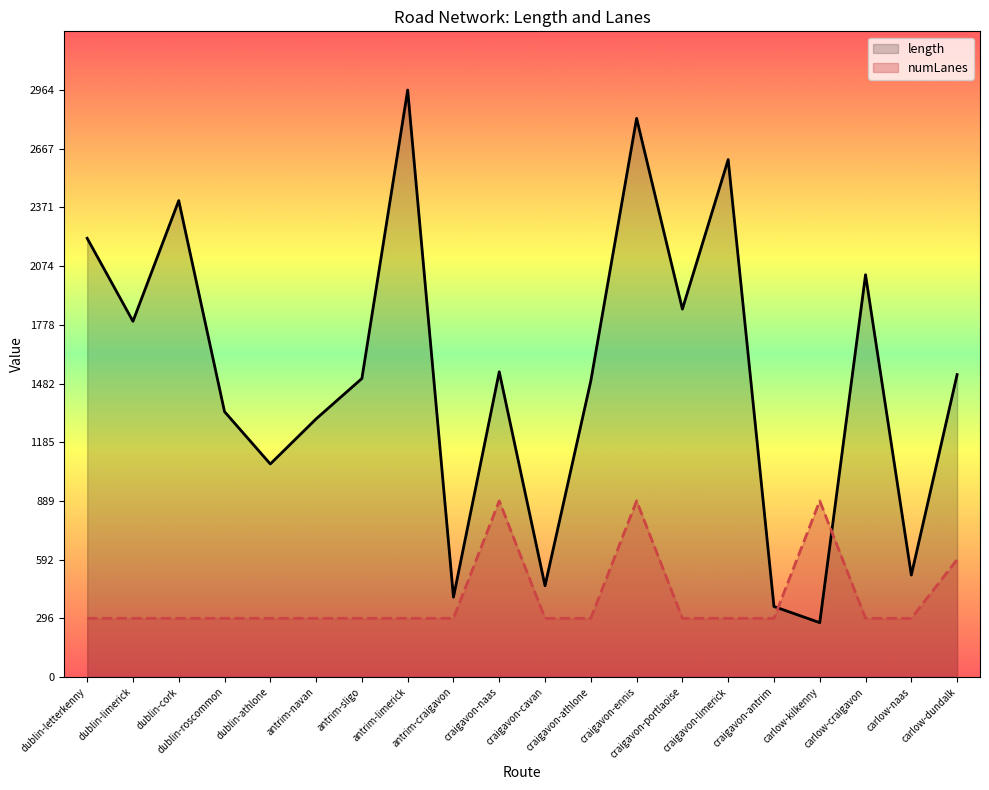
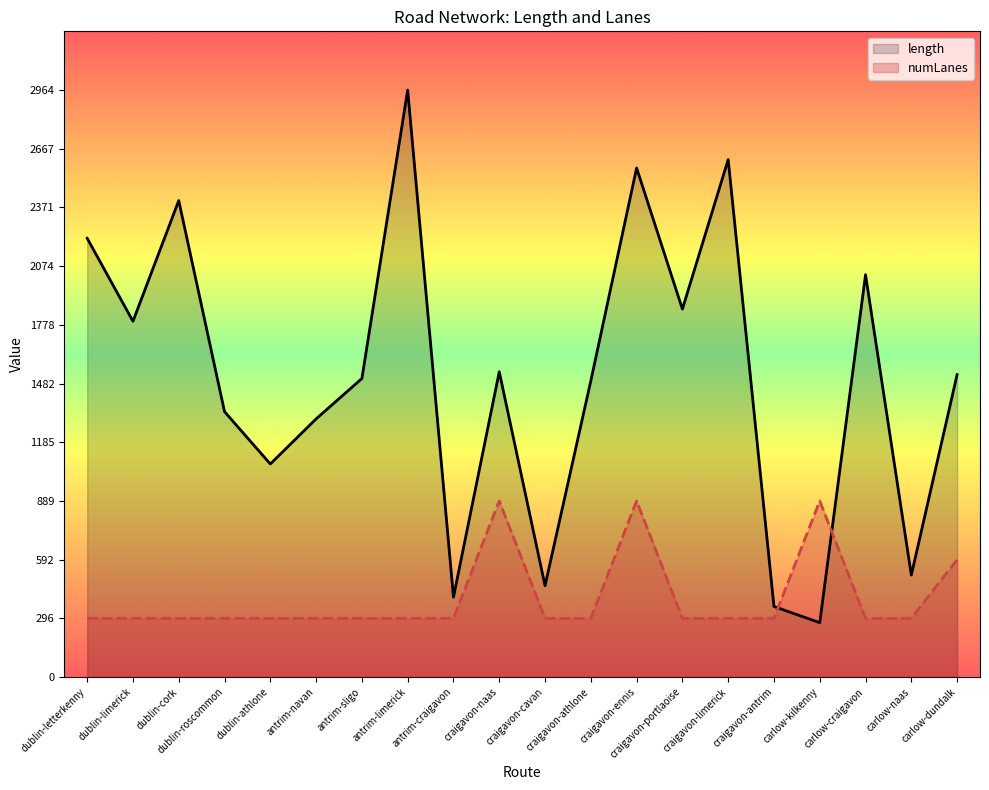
  {
    "length": {
      "dublin-letterkenny": 2220,
      "dublin-limerick": 1800,
      "dublin-cork": 2410,
      "dublin-roscommon": 1340,
      "dublin-athlone": 1080,
      "antrim-navan": 1300,
      "antrim-sligo": 1510,
      "antrim-limerick": 2960,
      "antrim-craigavon": 400,
      "craigavon-naas": 1540,
      "craigavon-cavan": 460,
      "craigavon-athlone": 1500,
-     "craigavon-ennis": 2820,
+     "craigavon-ennis": 2570,
      "craigavon-portlaoise": 1860,
      "craigavon-limerick": 2610,
      "craigavon-antrim": 360,
      "carlow-kilkenny": 270,
      "carlow-craigavon": 2030,
      "carlow-naas": 510,
      "carlow-dundalk": 1530
    },
    "numLanes": {
      "dublin-letterkenny": 300,
      "dublin-limerick": 300,
      "dublin-cork": 300,
      "dublin-roscommon": 300,
      "dublin-athlone": 300,
      "antrim-navan": 300,
      "antrim-sligo": 300,
      "antrim-limerick": 300,
      "antrim-craigavon": 300,
      "craigavon-naas": 890,
      "craigavon-cavan": 300,
      "craigavon-athlone": 300,
      "craigavon-ennis": 890,
      "craigavon-portlaoise": 300,
      "craigavon-limerick": 300,
      "craigavon-antrim": 300,
      "carlow-kilkenny": 890,
      "carlow-craigavon": 300,
      "carlow-naas": 300,
      "carlow-dundalk": 590
    }
  }
